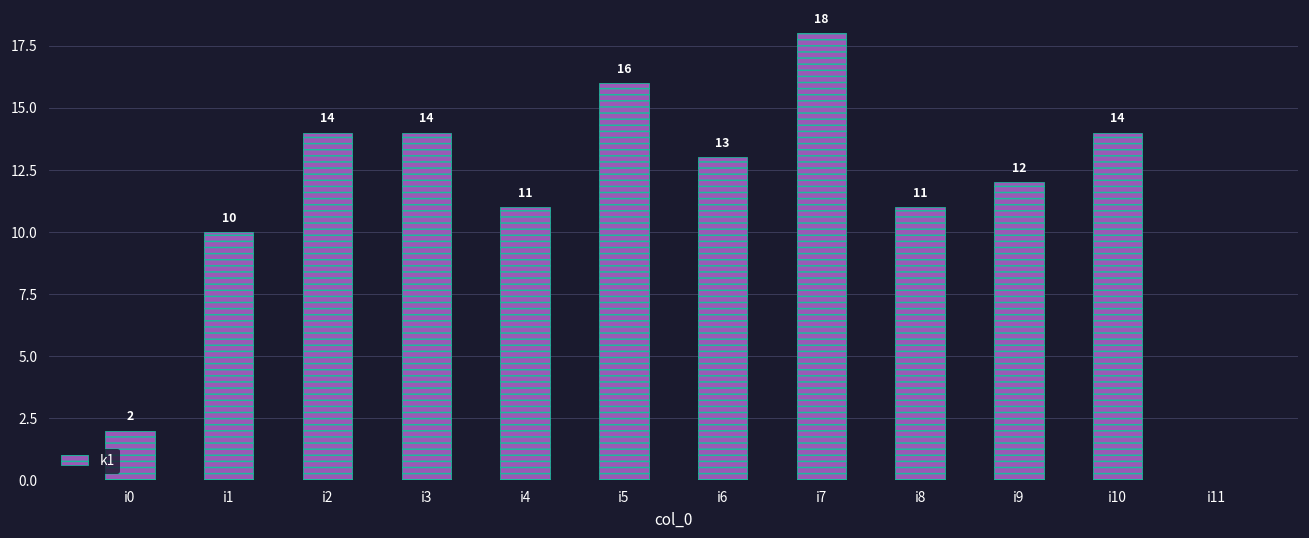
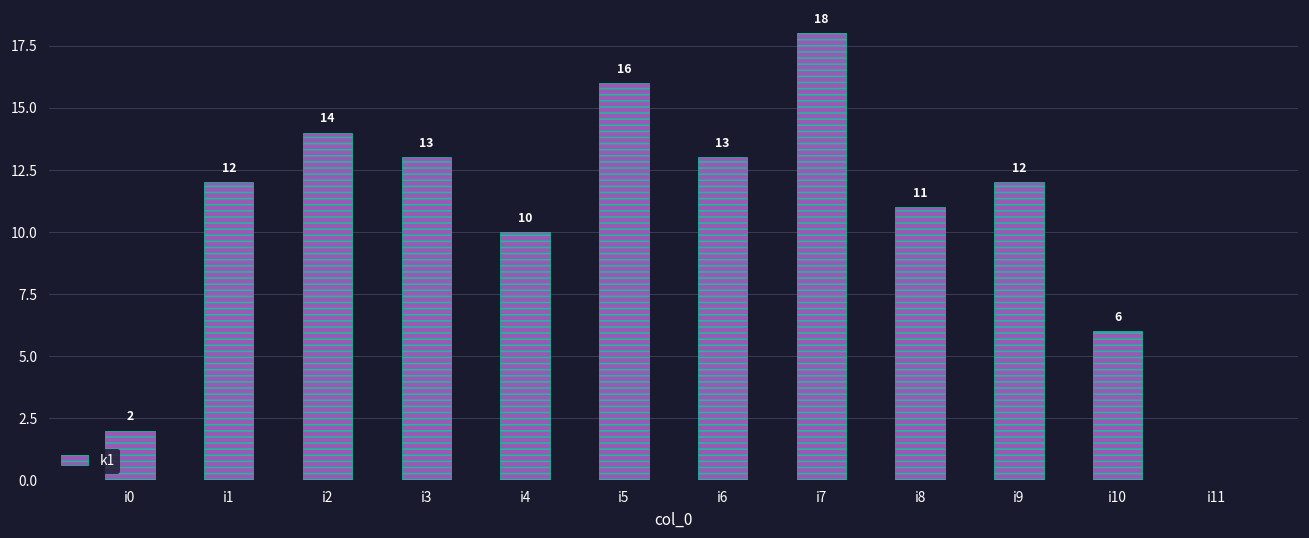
  {
    "i0": 2,
-   "i1": 10,
+   "i1": 12,
    "i2": 14,
-   "i3": 14,
-   "i4": 11,
+   "i3": 13,
+   "i4": 10,
    "i5": 16,
    "i6": 13,
    "i7": 18,
    "i8": 11,
    "i9": 12,
-   "i10": 14
+   "i10": 6
  }
